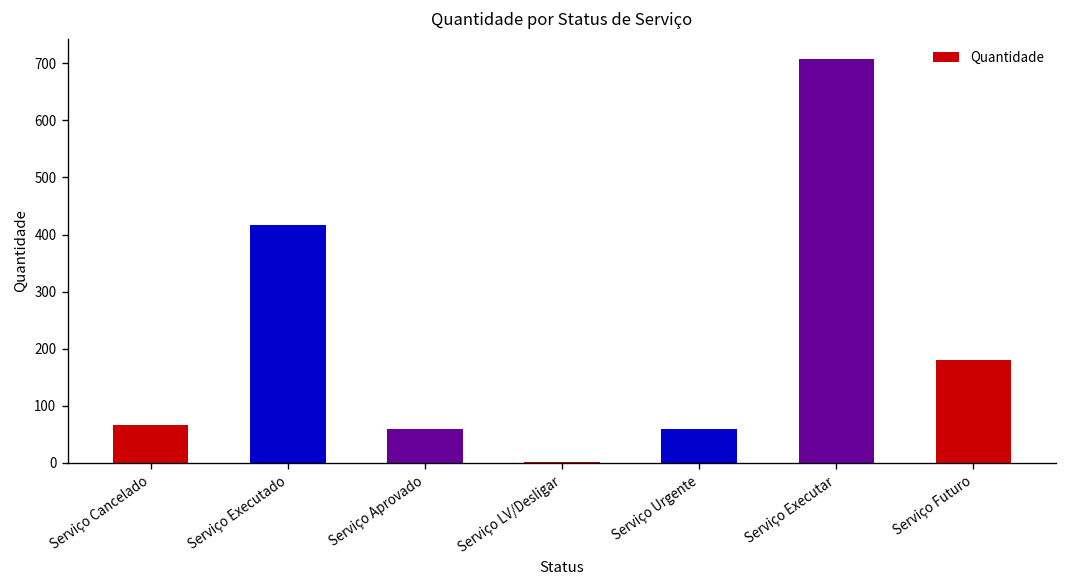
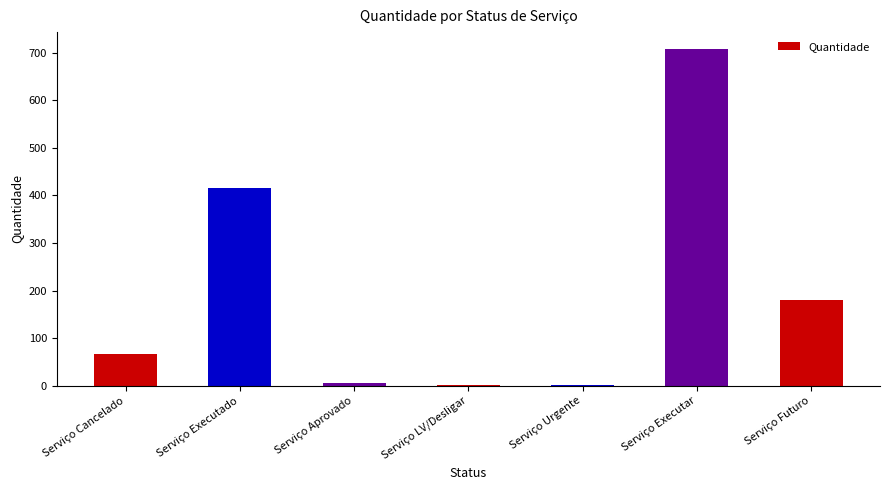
  {
    "Serviço Cancelado": 70,
    "Serviço Executado": 420,
-   "Serviço Aprovado": 60,
-   "Serviço Urgente": 60,
+   "Serviço Aprovado": 10,
+   "Serviço Urgente": 0,
    "Serviço Executar": 710,
    "Serviço Futuro": 180
  }
